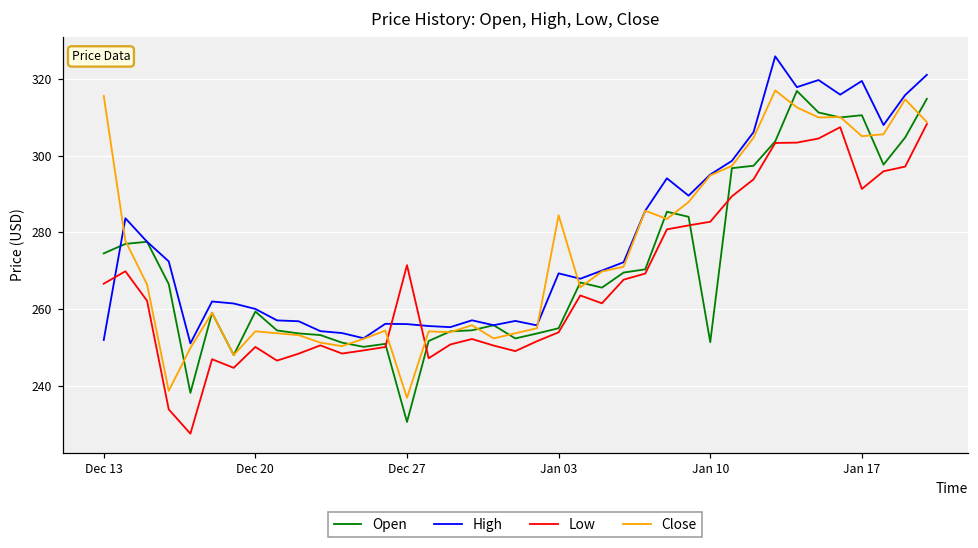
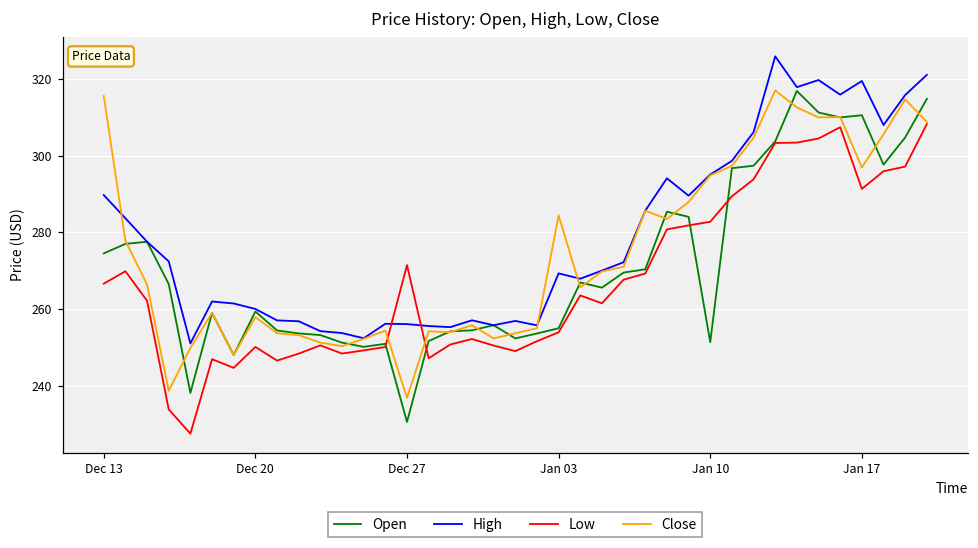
  {
    "Open": {
      "Dec 13": 275,
      "Dec 27": 231,
      "Jan 03": 255,
      "Jan 10": 251,
      "Jan 17": 311
    },
    "High": {
-     "Dec 13": 252,
+     "Dec 13": 290,
      "Dec 27": 256,
      "Jan 03": 269,
      "Jan 17": 320
    },
    "Low": {
      "Dec 13": 267,
      "Dec 20": 250,
      "Dec 27": 271,
      "Jan 03": 254,
      "Jan 10": 283,
      "Jan 17": 291
    },
    "Close": {
      "Dec 13": 316,
-     "Dec 20": 254,
+     "Dec 20": 258,
      "Dec 27": 237,
      "Jan 03": 284,
-     "Jan 17": 305
+     "Jan 17": 297
    }
  }
